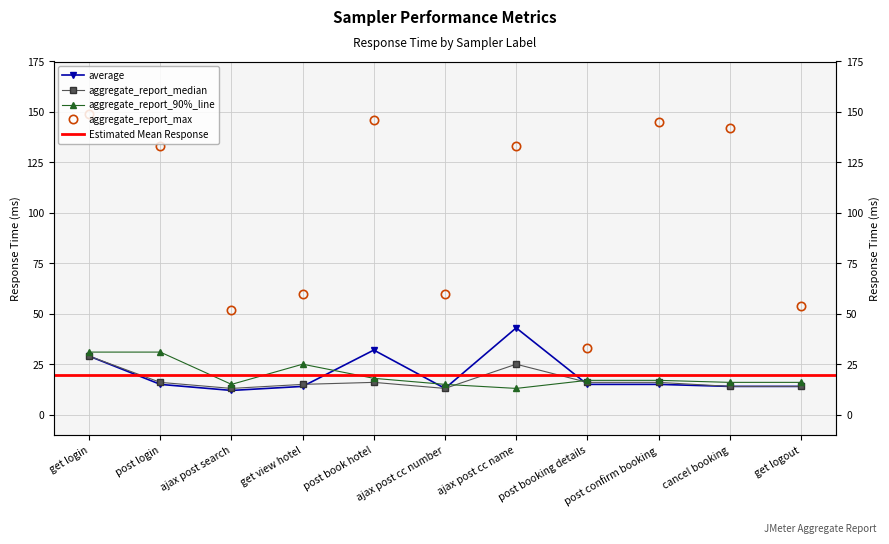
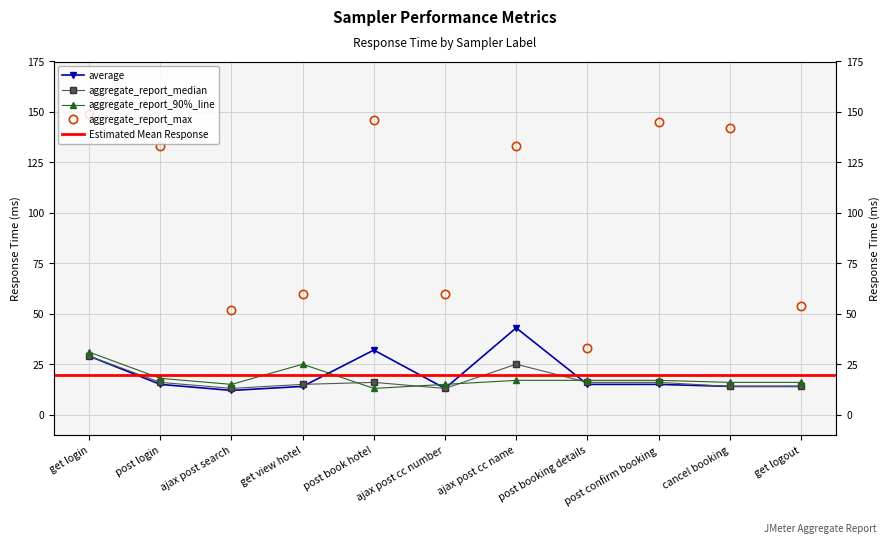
  {
    "average": {
      "post book hotel": 32,
      "ajax post cc name": 43
    },
    "aggregate_report_median": {
      "post book hotel": 16,
      "ajax post cc name": 25
    },
    "aggregate_report_90%_line": {
      "get login": 31,
-     "post login": 31,
+     "post login": 18,
      "ajax post search": 15,
      "get view hotel": 25,
-     "post book hotel": 18,
+     "post book hotel": 13,
      "ajax post cc number": 15,
-     "ajax post cc name": 13,
+     "ajax post cc name": 17,
      "cancel booking": 16,
      "get logout": 16
    }
  }
